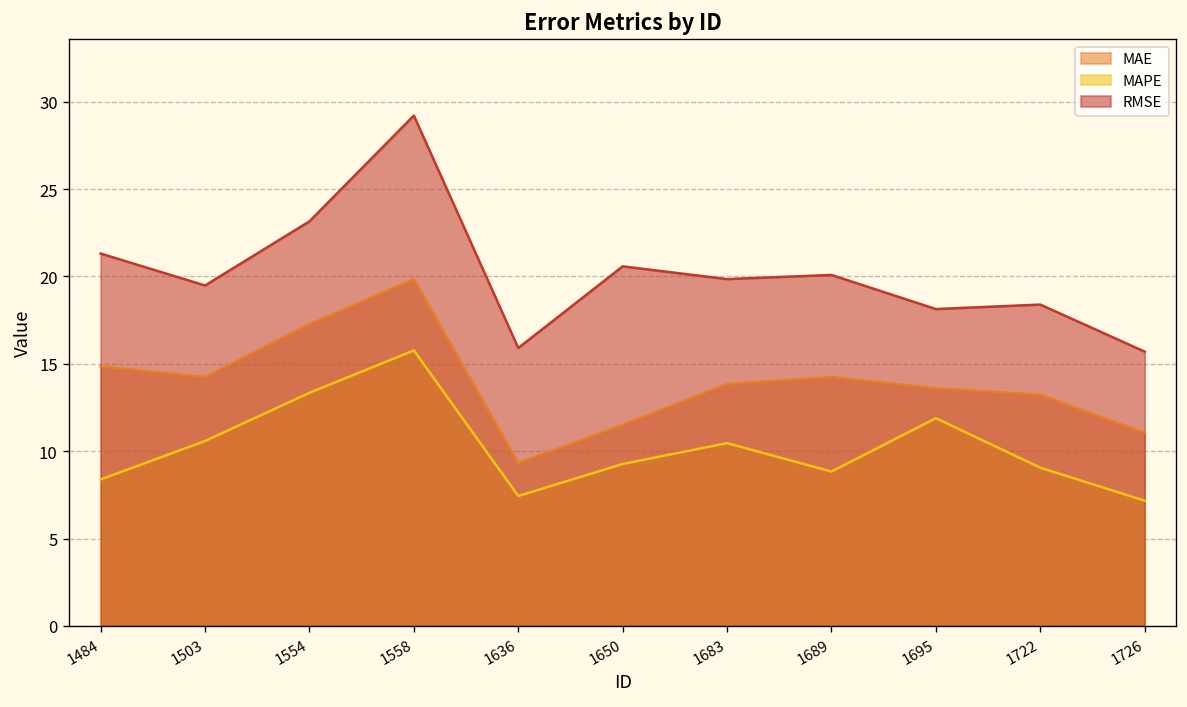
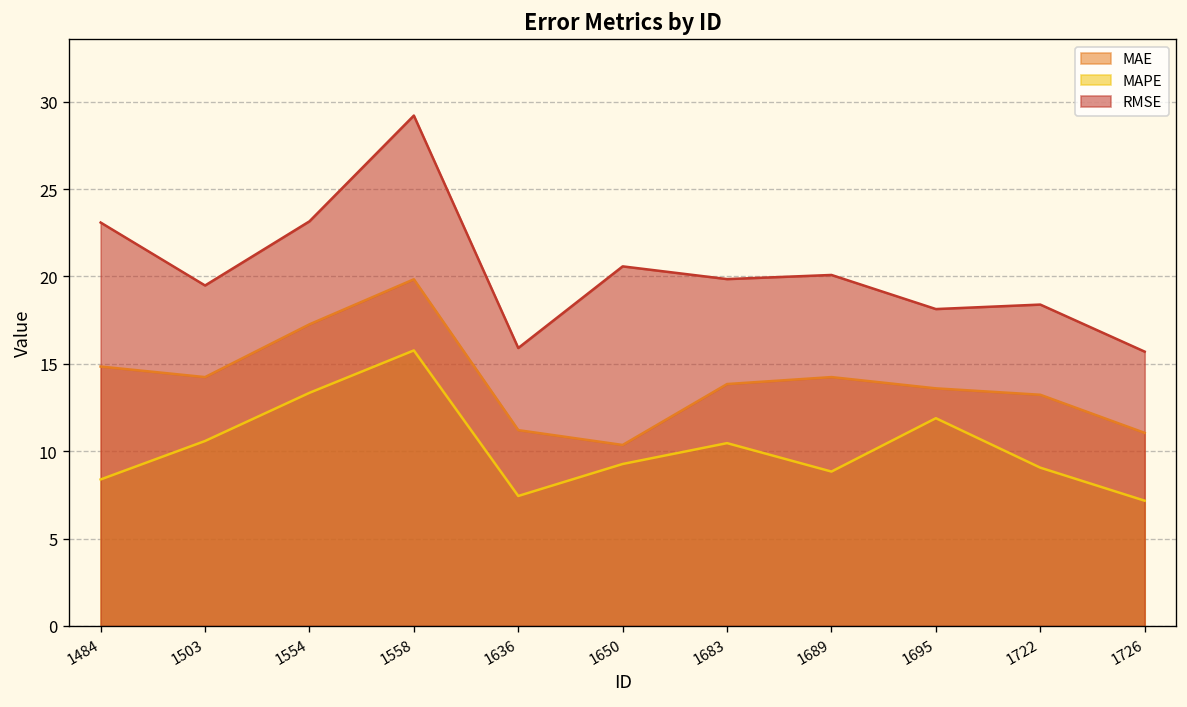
  {
    "MAE": {
      "1484": 14.8,
      "1503": 14.2,
      "1554": 17.3,
      "1558": 19.8,
-     "1636": 9.3,
-     "1650": 11.5,
+     "1636": 11.2,
+     "1650": 10.4,
      "1683": 13.8,
      "1689": 14.2,
      "1695": 13.6,
      "1722": 13.2,
      "1726": 11.0
    },
    "MAPE": {
      "1484": 8.4,
      "1503": 10.6,
      "1554": 13.3,
      "1558": 15.8,
      "1636": 7.4,
      "1650": 9.3,
      "1683": 10.5,
      "1689": 8.8,
      "1695": 11.9,
      "1722": 9.1,
      "1726": 7.2
    },
    "RMSE": {
-     "1484": 21.3,
+     "1484": 23.1,
      "1503": 19.5,
      "1554": 23.2,
      "1558": 29.2,
      "1636": 15.9,
      "1650": 20.6,
      "1683": 19.8,
      "1689": 20.1,
      "1695": 18.1,
      "1722": 18.4,
      "1726": 15.7
    }
  }
